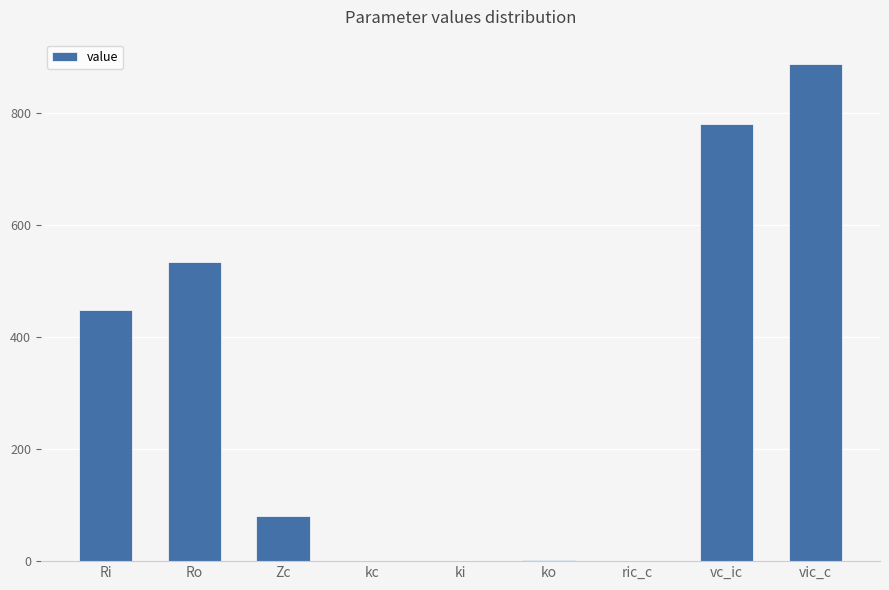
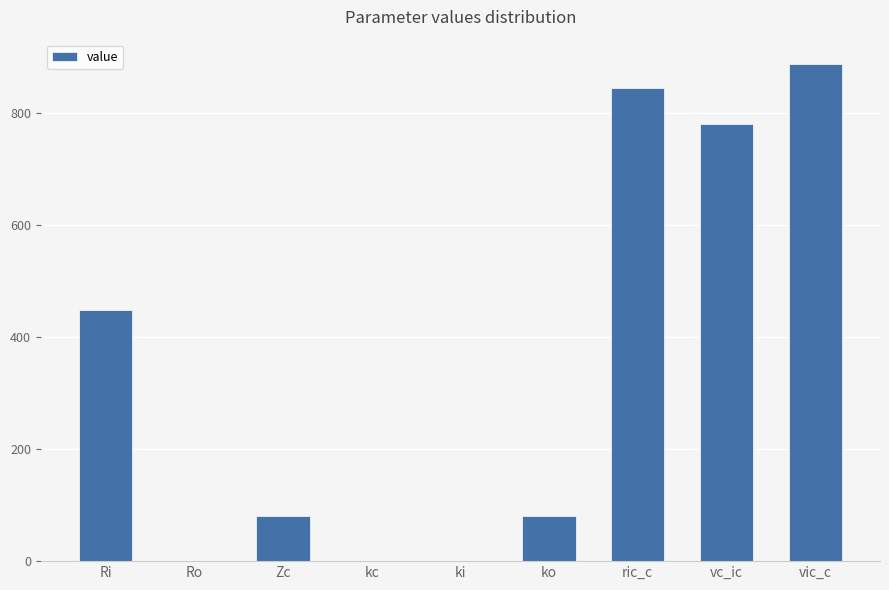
  {
    "Ri": 450,
-   "Ro": 530,
+   "Ro": 0,
    "Zc": 80,
-   "ko": 0,
-   "ric_c": 0,
+   "ko": 80,
+   "ric_c": 840,
    "vc_ic": 780,
    "vic_c": 890
  }
